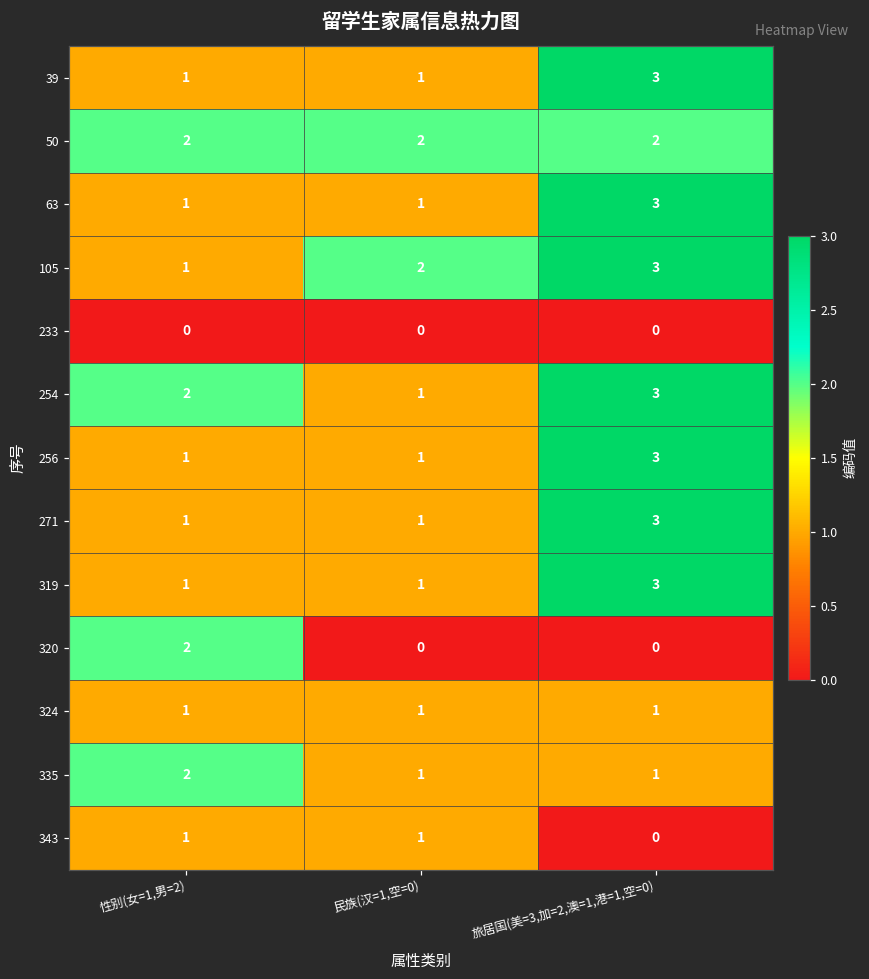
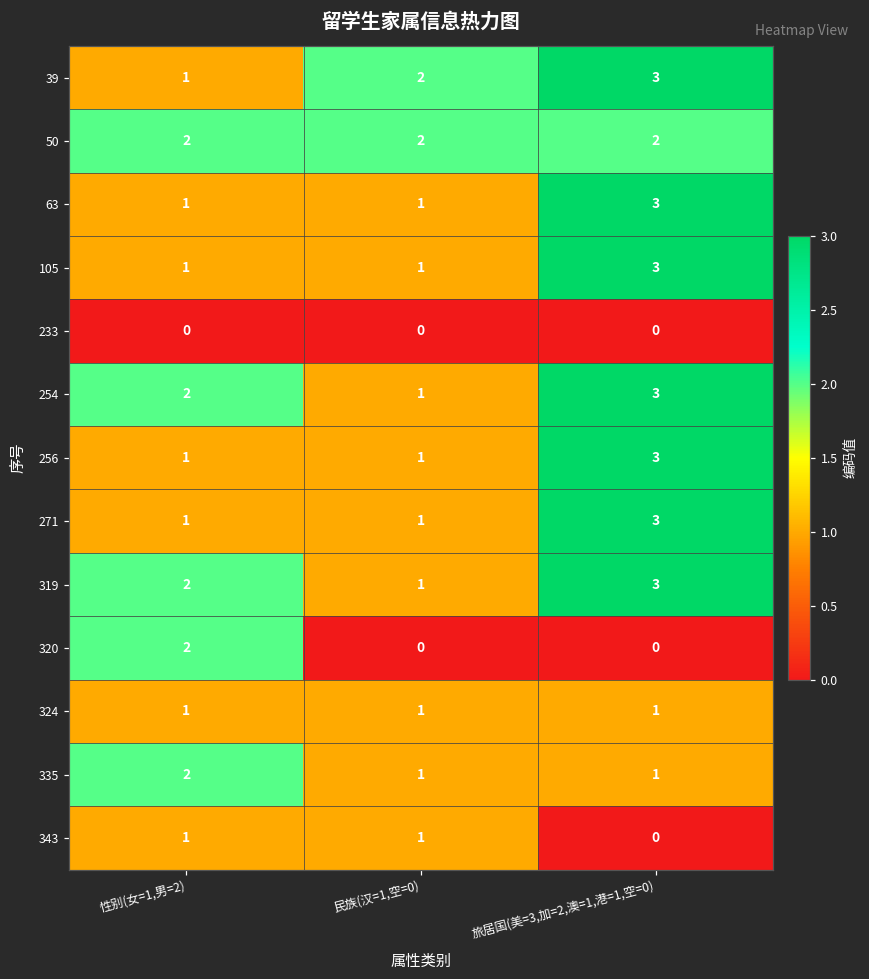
  {
    "39": {
      "性别(女=1,男=2)": 1,
-     "民族(汉=1,空=0)": 1,
+     "民族(汉=1,空=0)": 2,
      "旅居国(美=3,加=2,澳=1,港=1,空=0)": 3
    },
    "50": {
      "性别(女=1,男=2)": 2,
      "民族(汉=1,空=0)": 2,
      "旅居国(美=3,加=2,澳=1,港=1,空=0)": 2
    },
    "63": {
      "性别(女=1,男=2)": 1,
      "民族(汉=1,空=0)": 1,
      "旅居国(美=3,加=2,澳=1,港=1,空=0)": 3
    },
    "105": {
      "性别(女=1,男=2)": 1,
-     "民族(汉=1,空=0)": 2,
+     "民族(汉=1,空=0)": 1,
      "旅居国(美=3,加=2,澳=1,港=1,空=0)": 3
    },
    "233": {
      "性别(女=1,男=2)": 0,
      "民族(汉=1,空=0)": 0,
      "旅居国(美=3,加=2,澳=1,港=1,空=0)": 0
    },
    "254": {
      "性别(女=1,男=2)": 2,
      "民族(汉=1,空=0)": 1,
      "旅居国(美=3,加=2,澳=1,港=1,空=0)": 3
    },
    "256": {
      "性别(女=1,男=2)": 1,
      "民族(汉=1,空=0)": 1,
      "旅居国(美=3,加=2,澳=1,港=1,空=0)": 3
    },
    "271": {
      "性别(女=1,男=2)": 1,
      "民族(汉=1,空=0)": 1,
      "旅居国(美=3,加=2,澳=1,港=1,空=0)": 3
    },
    "319": {
-     "性别(女=1,男=2)": 1,
+     "性别(女=1,男=2)": 2,
      "民族(汉=1,空=0)": 1,
      "旅居国(美=3,加=2,澳=1,港=1,空=0)": 3
    },
    "320": {
      "性别(女=1,男=2)": 2,
      "民族(汉=1,空=0)": 0,
      "旅居国(美=3,加=2,澳=1,港=1,空=0)": 0
    },
    "324": {
      "性别(女=1,男=2)": 1,
      "民族(汉=1,空=0)": 1,
      "旅居国(美=3,加=2,澳=1,港=1,空=0)": 1
    },
    "335": {
      "性别(女=1,男=2)": 2,
      "民族(汉=1,空=0)": 1,
      "旅居国(美=3,加=2,澳=1,港=1,空=0)": 1
    },
    "343": {
      "性别(女=1,男=2)": 1,
      "民族(汉=1,空=0)": 1,
      "旅居国(美=3,加=2,澳=1,港=1,空=0)": 0
    }
  }
